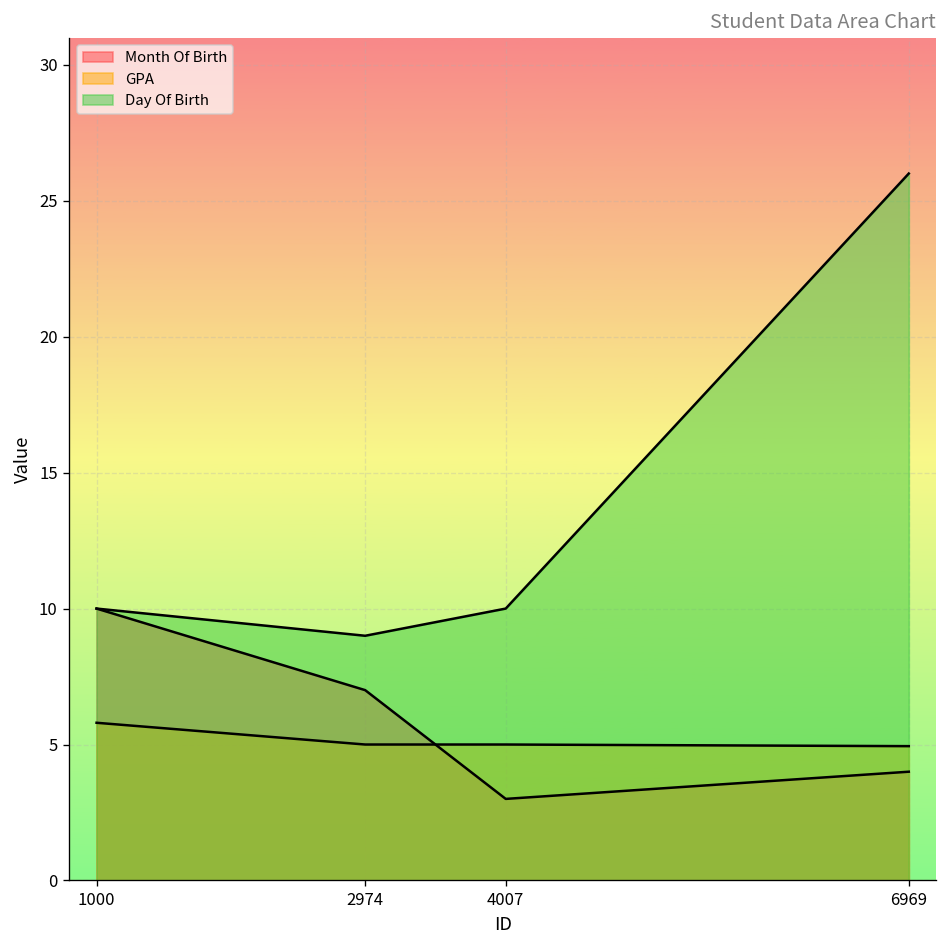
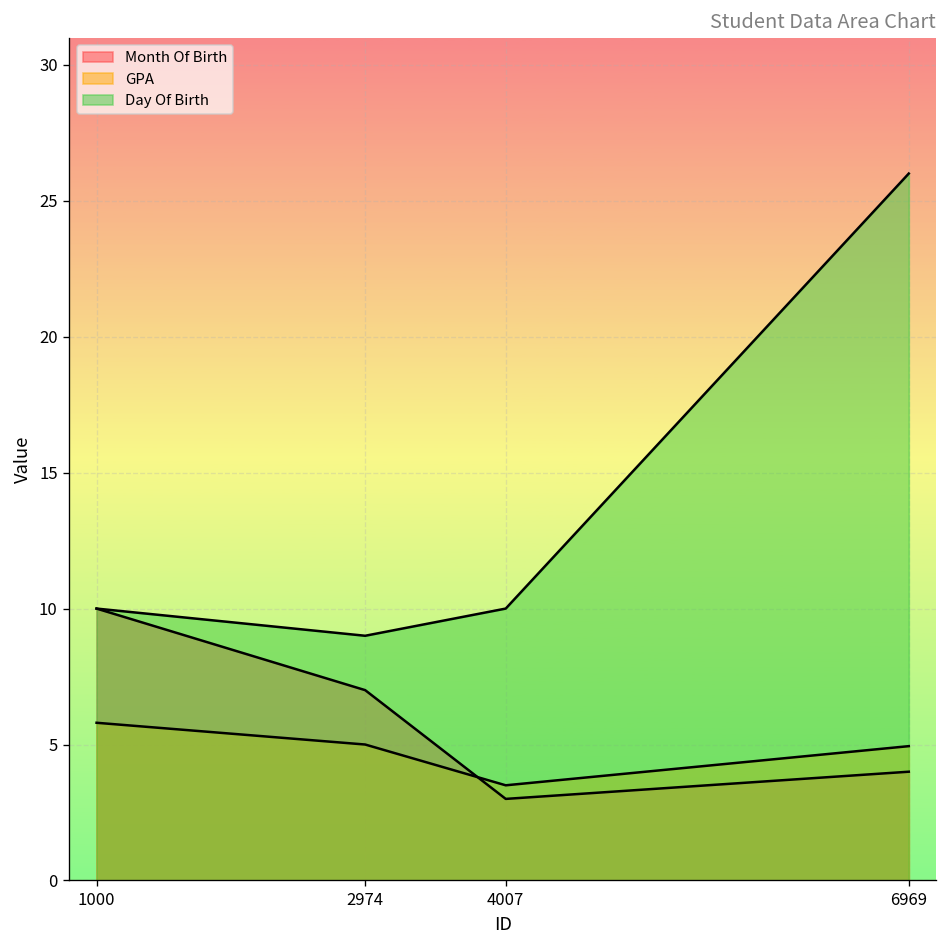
  {
    "Month Of Birth": {
      "2974": 7.0,
      "4007": 3.0,
      "6969": 4.0
    },
    "GPA": {
      "1000": 5.8,
      "2974": 5.0,
-     "4007": 5.0,
+     "4007": 3.5,
      "6969": 4.9
    },
    "Day Of Birth": {
      "2974": 9.0,
      "4007": 10.0,
      "6969": 26.0
    }
  }
